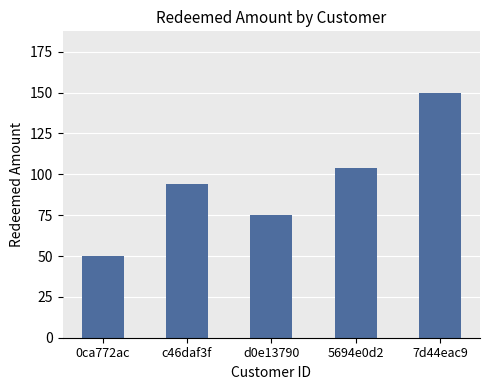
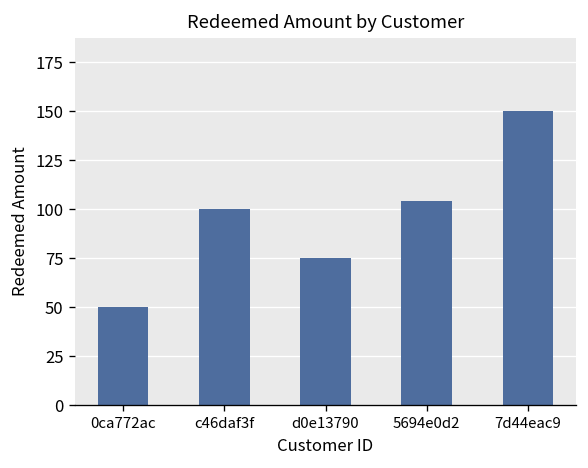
  {
    "0ca772ac": 50,
-   "c46daf3f": 94,
+   "c46daf3f": 100,
    "d0e13790": 75,
    "5694e0d2": 104,
    "7d44eac9": 150
  }
